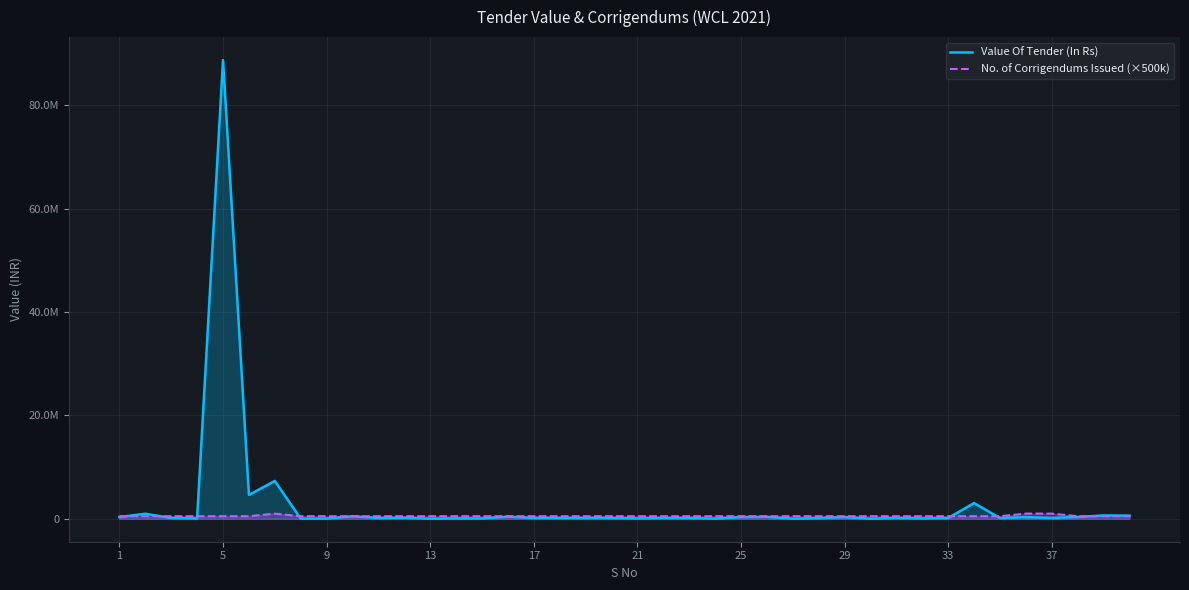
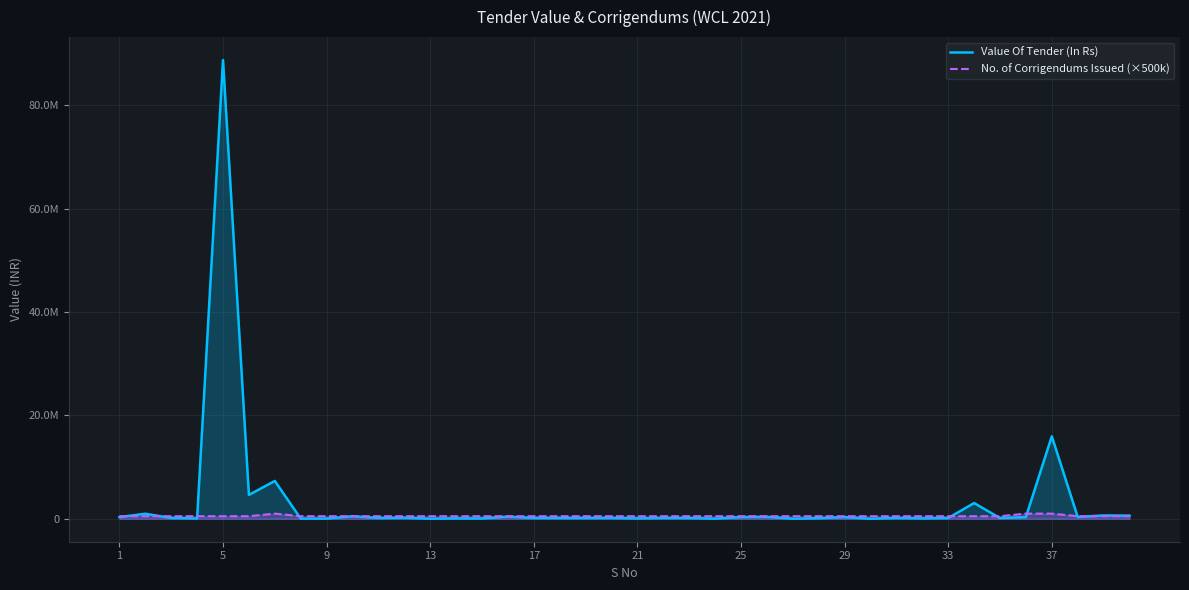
  {
    "Value Of Tender (In Rs)": {
      "5": 89000000,
-     "37": 0
+     "37": 16000000
    },
    "No. of Corrigendums Issued (×500k)": {
      "5": 1000000,
      "37": 1000000
    }
  }
